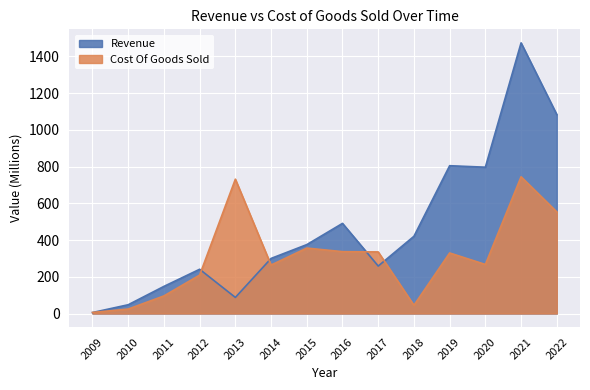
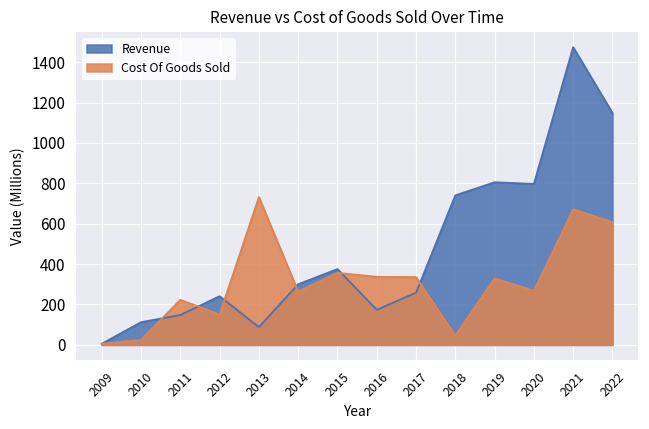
  {
    "Revenue": {
-     "2010": 50,
+     "2010": 110,
      "2011": 150,
      "2012": 240,
      "2013": 90,
      "2014": 300,
      "2015": 380,
-     "2016": 490,
+     "2016": 170,
      "2017": 260,
-     "2018": 420,
+     "2018": 740,
      "2019": 810,
      "2020": 800,
      "2021": 1470,
-     "2022": 1080
+     "2022": 1150
    },
    "Cost Of Goods Sold": {
      "2010": 20,
-     "2011": 100,
-     "2012": 210,
+     "2011": 220,
+     "2012": 150,
      "2013": 730,
      "2014": 260,
      "2015": 360,
      "2016": 340,
      "2017": 340,
      "2018": 40,
      "2019": 330,
      "2020": 270,
-     "2021": 740,
-     "2022": 550
+     "2021": 670,
+     "2022": 610
    }
  }
